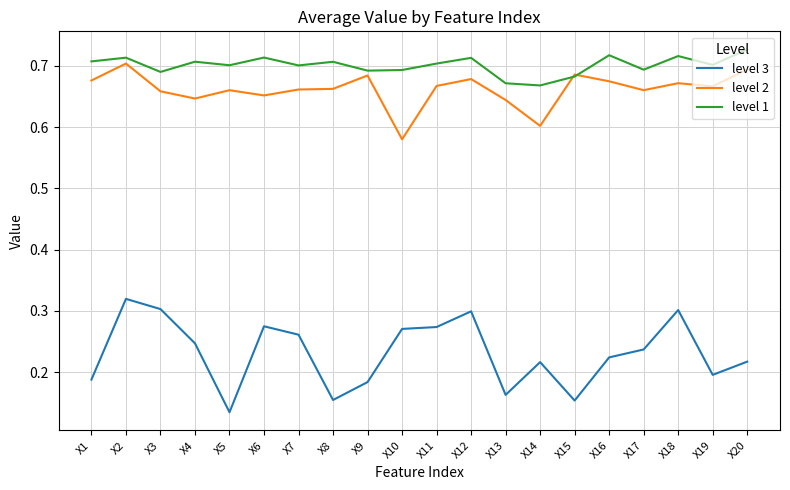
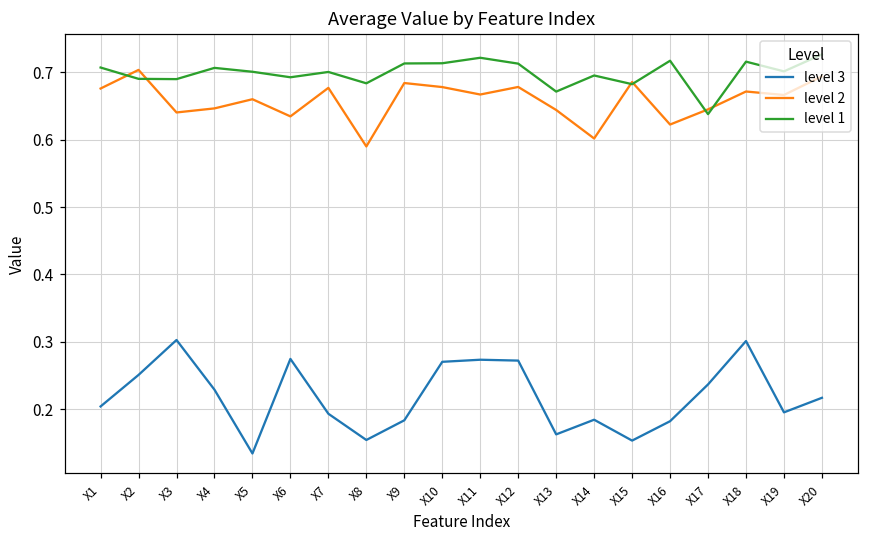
  {
    "level 3": {
-     "X1": 0.19,
-     "X2": 0.32,
+     "X1": 0.20,
+     "X2": 0.25,
      "X3": 0.30,
-     "X4": 0.25,
+     "X4": 0.23,
      "X5": 0.13,
      "X6": 0.27,
-     "X7": 0.26,
+     "X7": 0.19,
      "X8": 0.15,
      "X9": 0.18,
      "X10": 0.27,
      "X11": 0.27,
-     "X12": 0.30,
+     "X12": 0.27,
      "X13": 0.16,
-     "X14": 0.22,
+     "X14": 0.18,
      "X15": 0.15,
-     "X16": 0.22,
+     "X16": 0.18,
      "X17": 0.24,
      "X18": 0.30,
      "X19": 0.20,
      "X20": 0.22
    },
    "level 2": {
      "X1": 0.68,
      "X2": 0.70,
-     "X3": 0.66,
+     "X3": 0.64,
      "X4": 0.65,
      "X5": 0.66,
-     "X6": 0.65,
-     "X7": 0.66,
-     "X8": 0.66,
+     "X6": 0.63,
+     "X7": 0.68,
+     "X8": 0.59,
      "X9": 0.68,
-     "X10": 0.58,
+     "X10": 0.68,
      "X11": 0.67,
      "X12": 0.68,
      "X13": 0.64,
      "X14": 0.60,
-     "X16": 0.67,
-     "X17": 0.66,
+     "X16": 0.62,
+     "X17": 0.65,
      "X18": 0.67
    },
    "level 1": {
      "X1": 0.71,
-     "X2": 0.71,
+     "X2": 0.69,
      "X3": 0.69,
      "X4": 0.71,
      "X5": 0.70,
-     "X6": 0.71,
+     "X6": 0.69,
      "X7": 0.70,
-     "X8": 0.71,
-     "X9": 0.69,
-     "X10": 0.69,
-     "X11": 0.70,
+     "X8": 0.68,
+     "X9": 0.71,
+     "X10": 0.71,
+     "X11": 0.72,
      "X12": 0.71,
      "X13": 0.67,
-     "X14": 0.67,
+     "X14": 0.70,
      "X16": 0.72,
-     "X17": 0.69,
+     "X17": 0.64,
      "X18": 0.72
    }
  }
